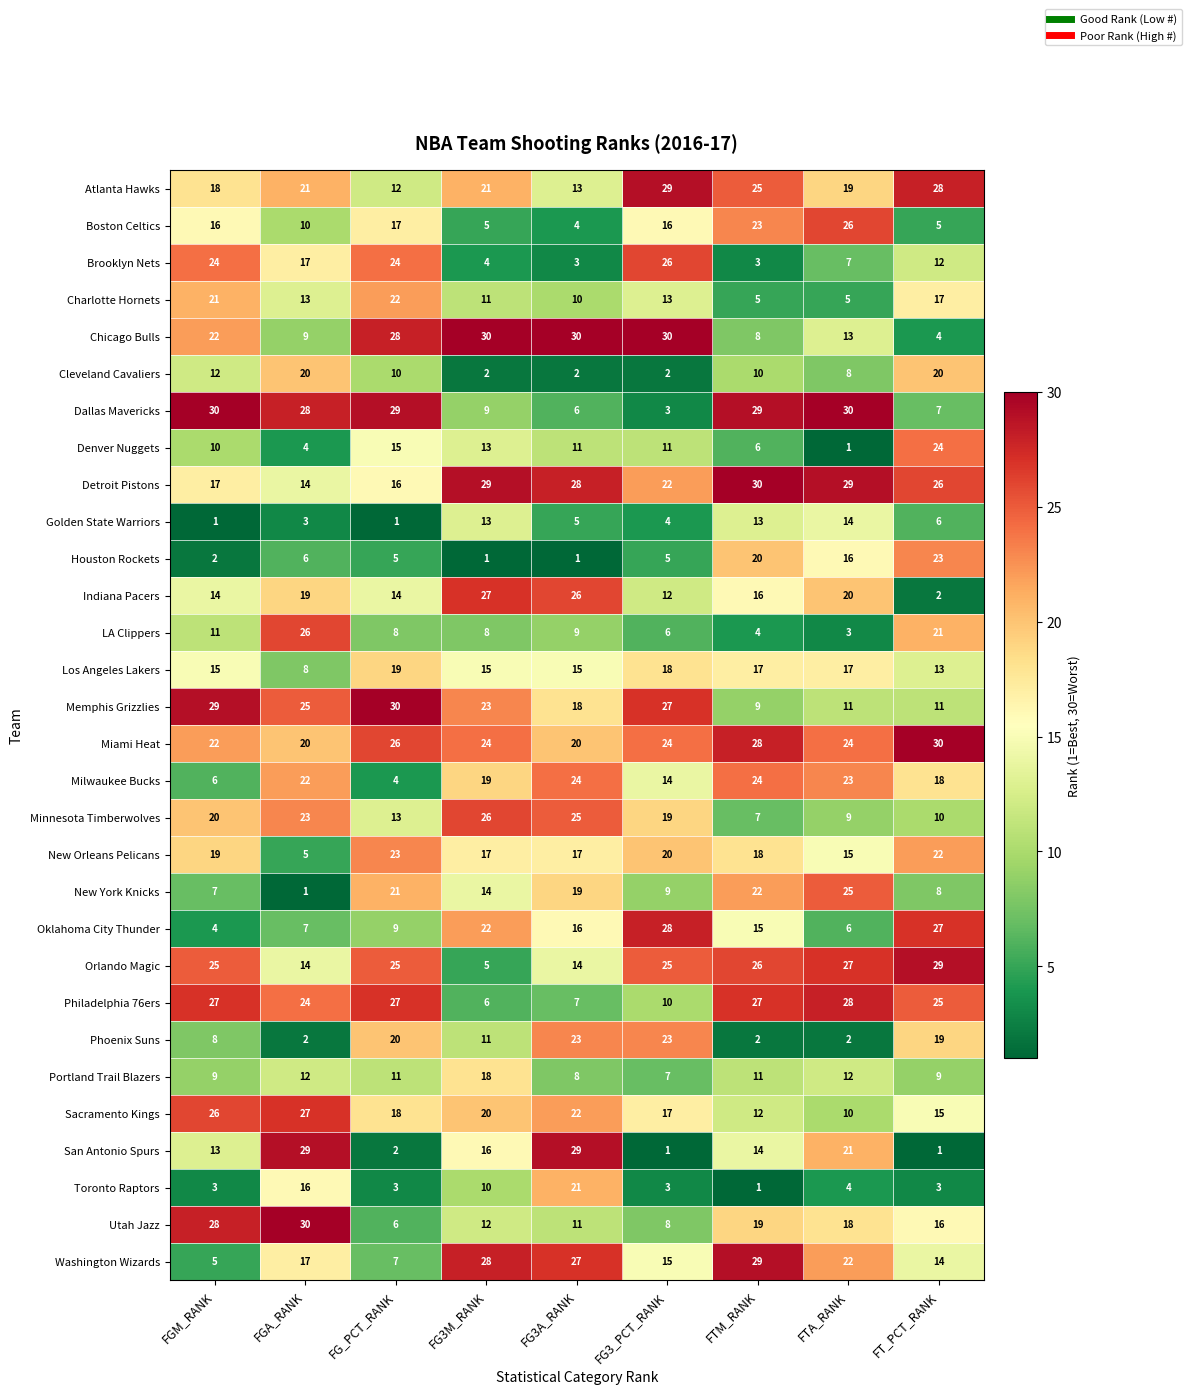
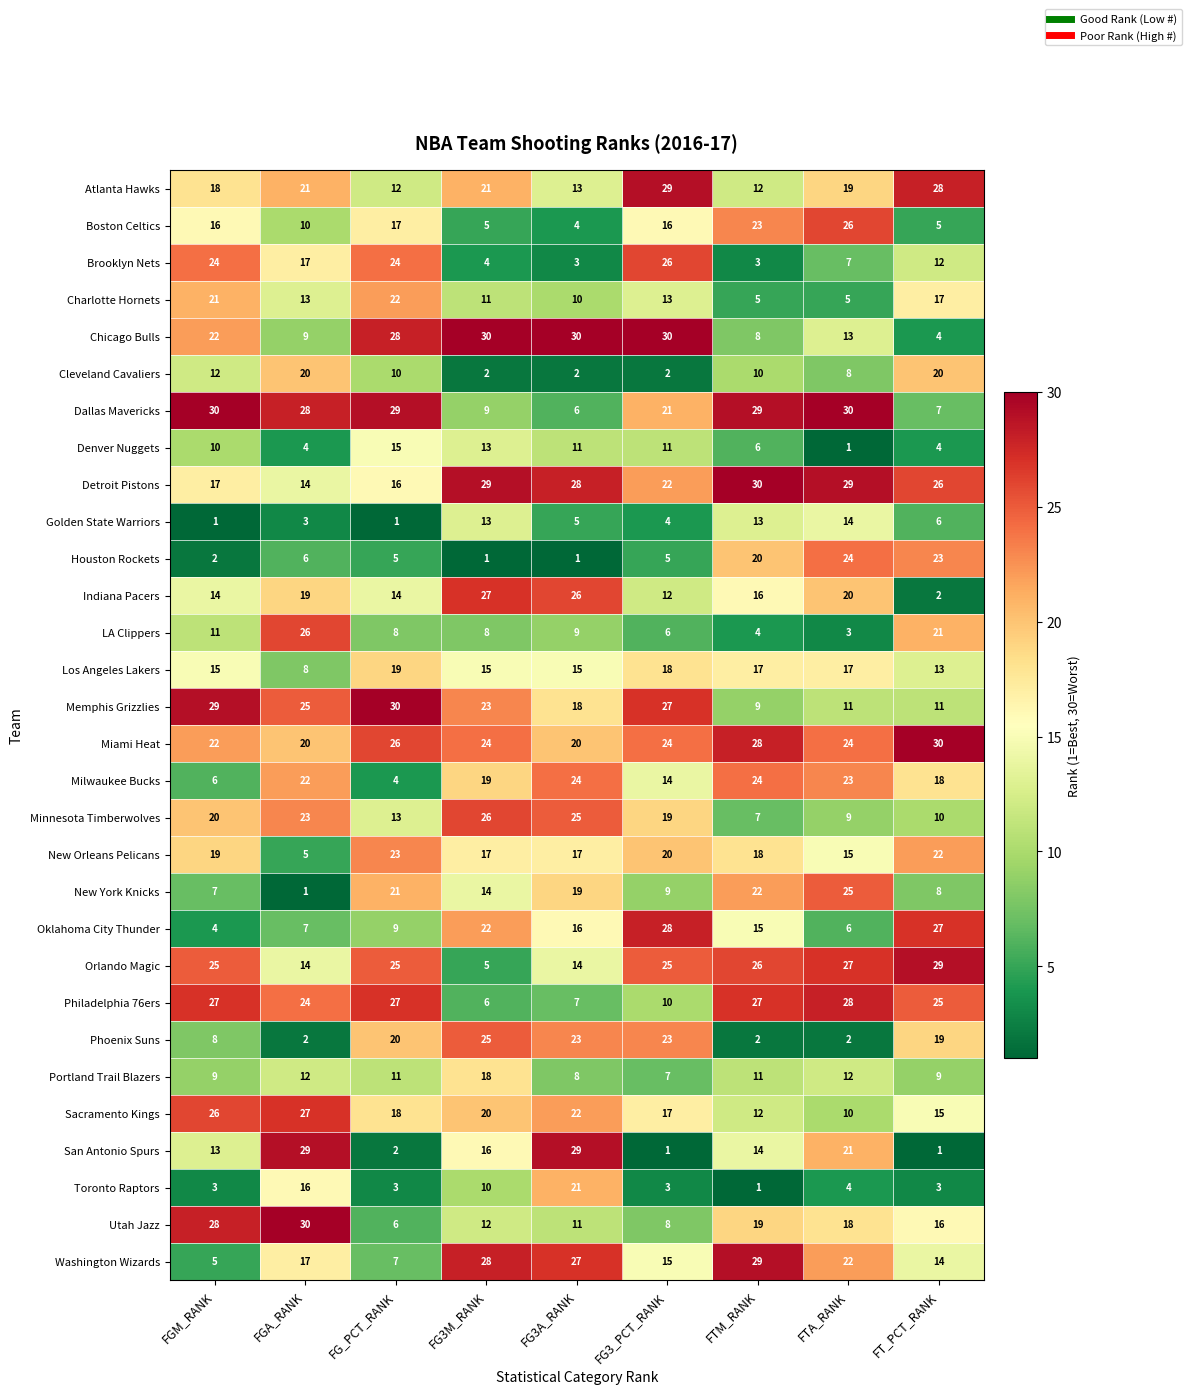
  {
    "Atlanta Hawks": {
      "FGM_RANK": 18,
      "FGA_RANK": 21,
      "FG_PCT_RANK": 12,
      "FG3M_RANK": 21,
      "FG3A_RANK": 13,
      "FG3_PCT_RANK": 29,
-     "FTM_RANK": 25,
+     "FTM_RANK": 12,
      "FTA_RANK": 19,
      "FT_PCT_RANK": 28
    },
    "Dallas Mavericks": {
      "FGM_RANK": 30,
      "FGA_RANK": 28,
      "FG_PCT_RANK": 29,
      "FG3M_RANK": 9,
      "FG3A_RANK": 6,
-     "FG3_PCT_RANK": 3,
+     "FG3_PCT_RANK": 21,
      "FTM_RANK": 29,
      "FTA_RANK": 30,
      "FT_PCT_RANK": 7
    },
    "Denver Nuggets": {
      "FGM_RANK": 10,
      "FGA_RANK": 4,
      "FG_PCT_RANK": 15,
      "FG3M_RANK": 13,
      "FG3A_RANK": 11,
      "FG3_PCT_RANK": 11,
      "FTM_RANK": 6,
      "FTA_RANK": 1,
-     "FT_PCT_RANK": 24
+     "FT_PCT_RANK": 4
    },
    "Houston Rockets": {
      "FGM_RANK": 2,
      "FGA_RANK": 6,
      "FG_PCT_RANK": 5,
      "FG3M_RANK": 1,
      "FG3A_RANK": 1,
      "FG3_PCT_RANK": 5,
      "FTM_RANK": 20,
-     "FTA_RANK": 16,
+     "FTA_RANK": 24,
      "FT_PCT_RANK": 23
    },
    "Phoenix Suns": {
      "FGM_RANK": 8,
      "FGA_RANK": 2,
      "FG_PCT_RANK": 20,
-     "FG3M_RANK": 11,
+     "FG3M_RANK": 25,
      "FG3A_RANK": 23,
      "FG3_PCT_RANK": 23,
      "FTM_RANK": 2,
      "FTA_RANK": 2,
      "FT_PCT_RANK": 19
    }
  }
